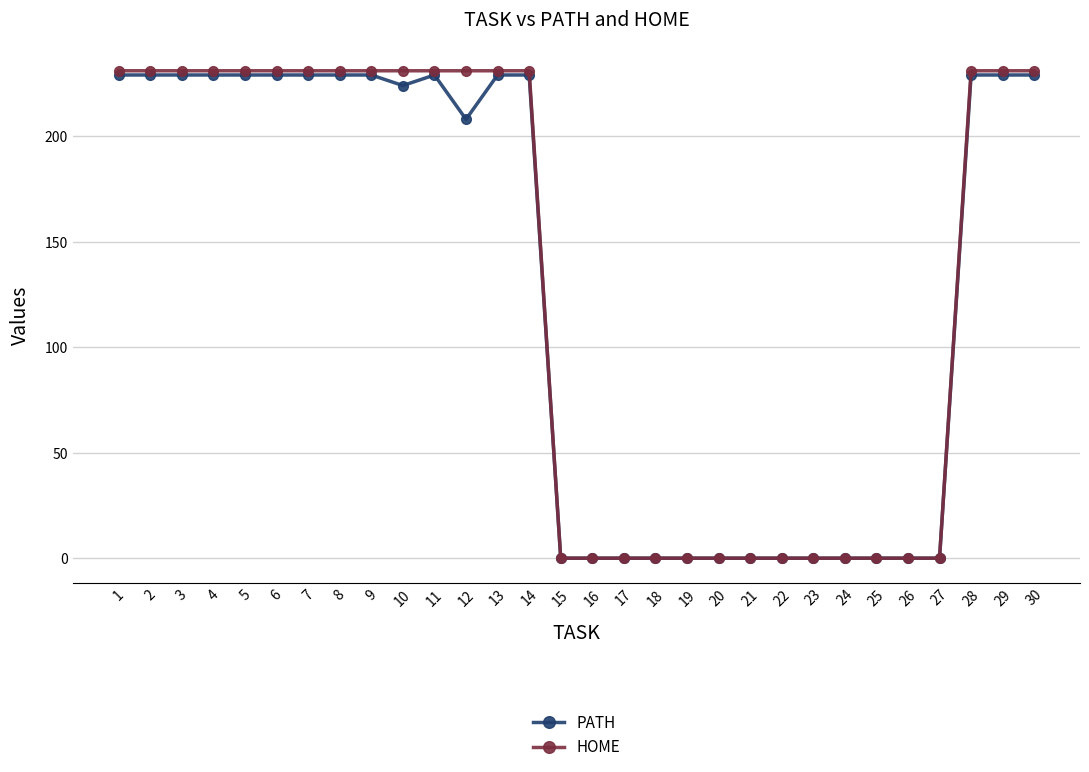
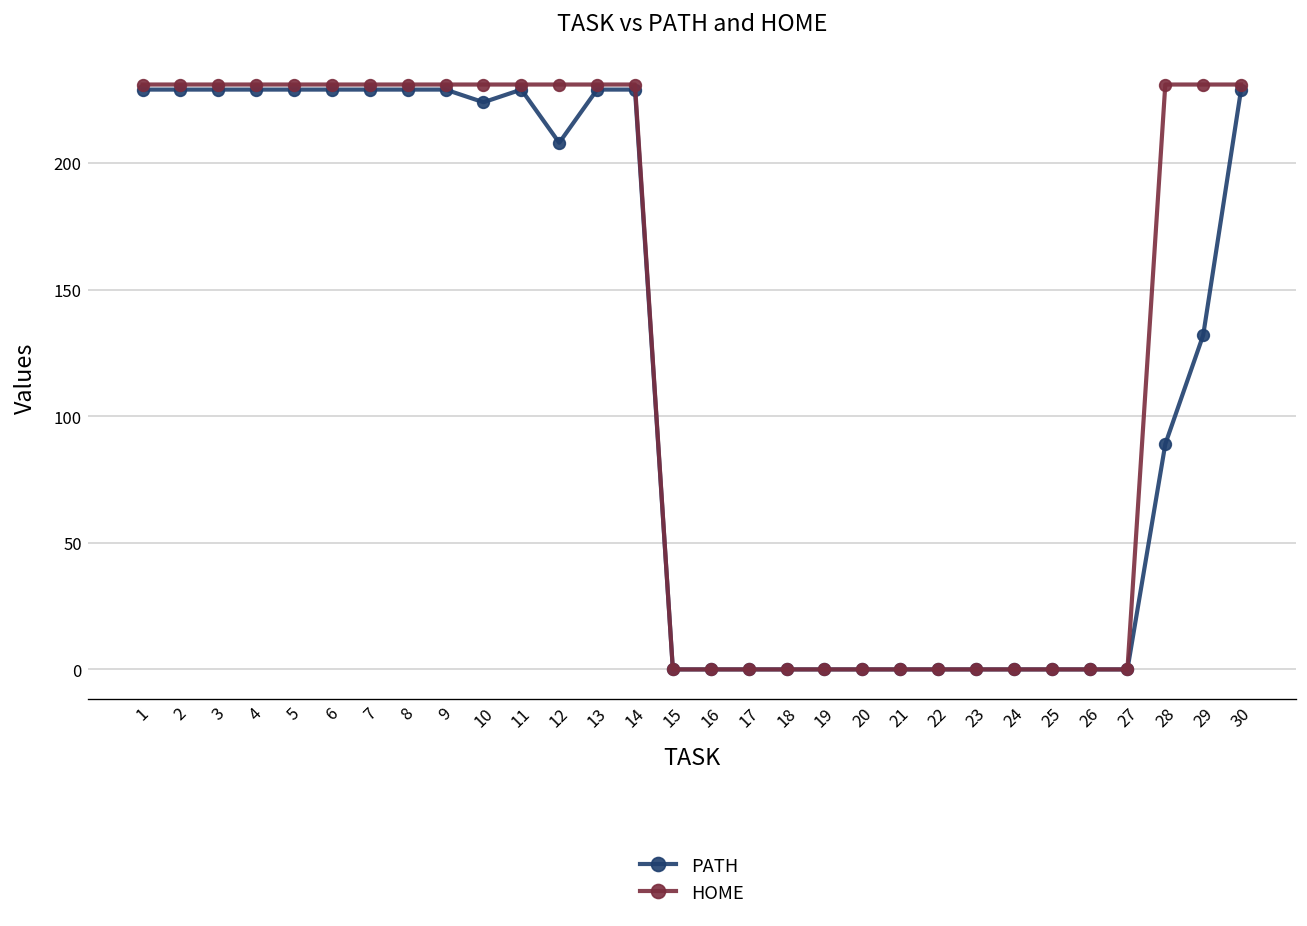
  {
    "PATH": {
      "1": 229,
      "2": 229,
      "3": 229,
      "4": 229,
      "5": 229,
      "6": 229,
      "7": 229,
      "8": 229,
      "9": 229,
      "10": 224,
      "11": 229,
      "12": 208,
      "13": 229,
      "14": 229,
-     "28": 229,
-     "29": 229,
+     "28": 89,
+     "29": 132,
      "30": 229
    },
    "HOME": {
      "1": 231,
      "2": 231,
      "3": 231,
      "4": 231,
      "5": 231,
      "6": 231,
      "7": 231,
      "8": 231,
      "9": 231,
      "10": 231,
      "11": 231,
      "12": 231,
      "13": 231,
      "14": 231,
      "28": 231,
      "29": 231,
      "30": 231
    }
  }
